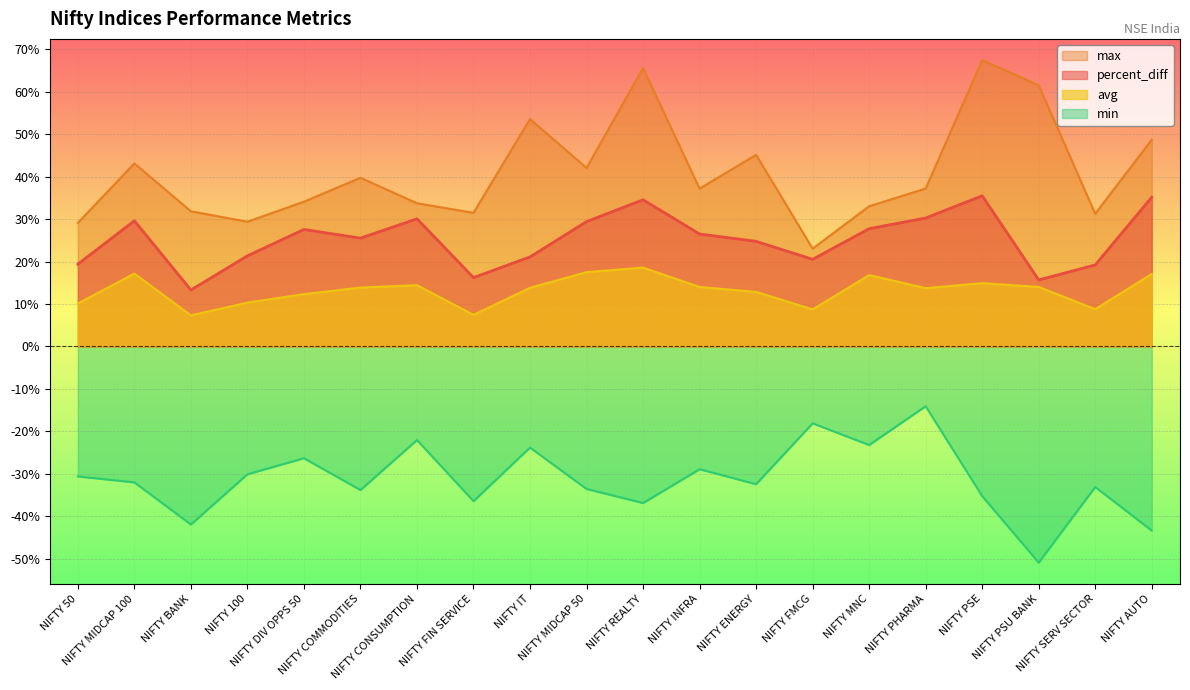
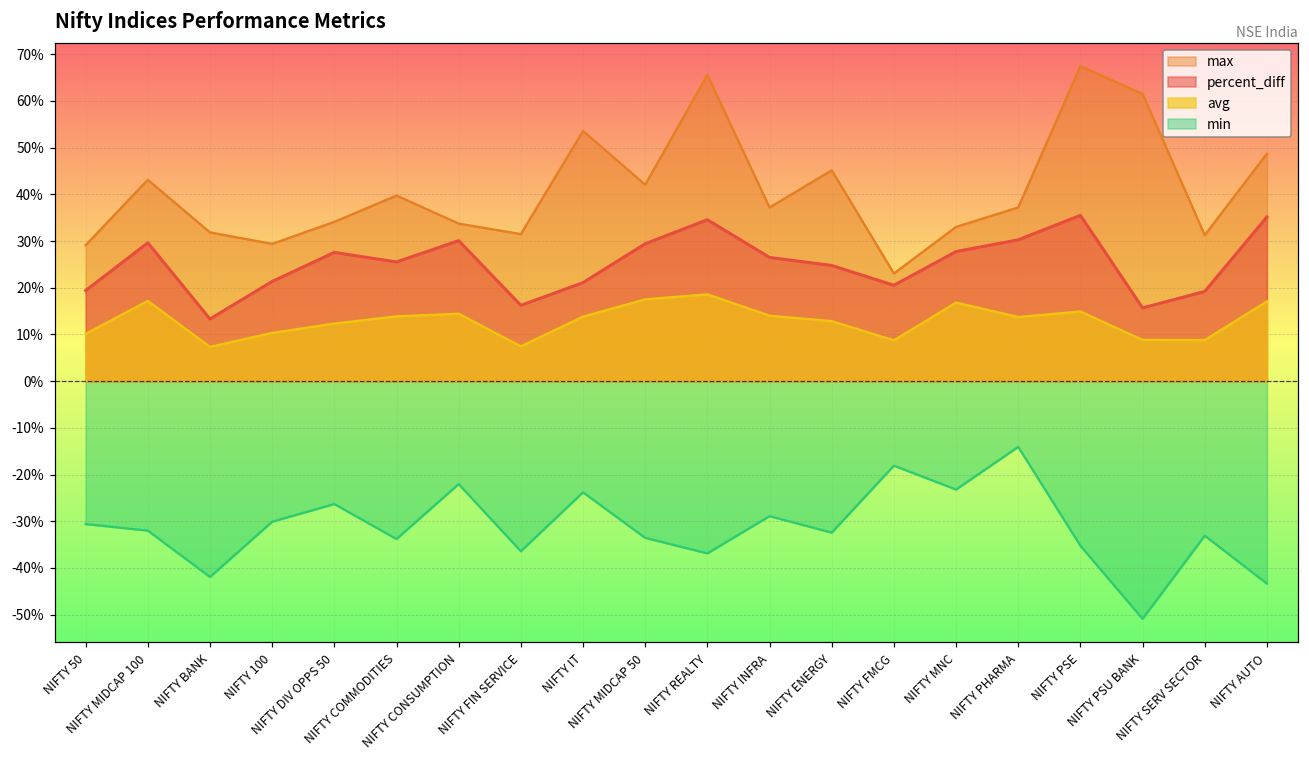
  {
    "avg": {
      "NIFTY 50": "10%",
      "NIFTY MIDCAP 100": "17%",
      "NIFTY BANK": "7%",
      "NIFTY 100": "10%",
      "NIFTY DIV OPPS 50": "12%",
      "NIFTY COMMODITIES": "14%",
      "NIFTY CONSUMPTION": "14%",
      "NIFTY FIN SERVICE": "7%",
      "NIFTY IT": "14%",
      "NIFTY MIDCAP 50": "18%",
      "NIFTY REALTY": "19%",
      "NIFTY INFRA": "14%",
      "NIFTY ENERGY": "13%",
      "NIFTY FMCG": "9%",
      "NIFTY MNC": "17%",
      "NIFTY PHARMA": "14%",
      "NIFTY PSE": "15%",
-     "NIFTY PSU BANK": "14%",
+     "NIFTY PSU BANK": "9%",
      "NIFTY SERV SECTOR": "9%",
      "NIFTY AUTO": "17%"
    }
  }
